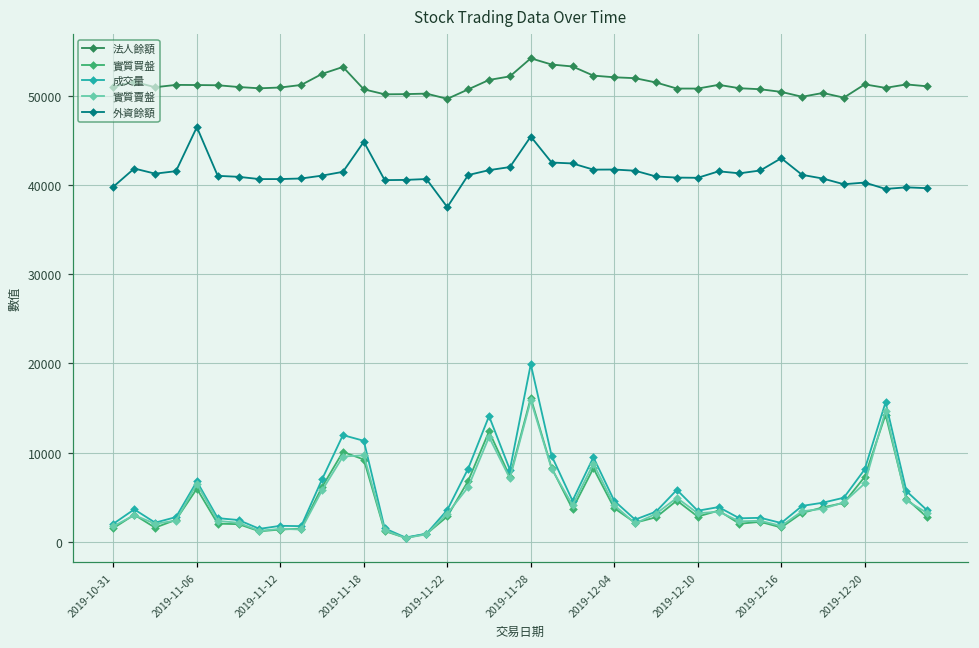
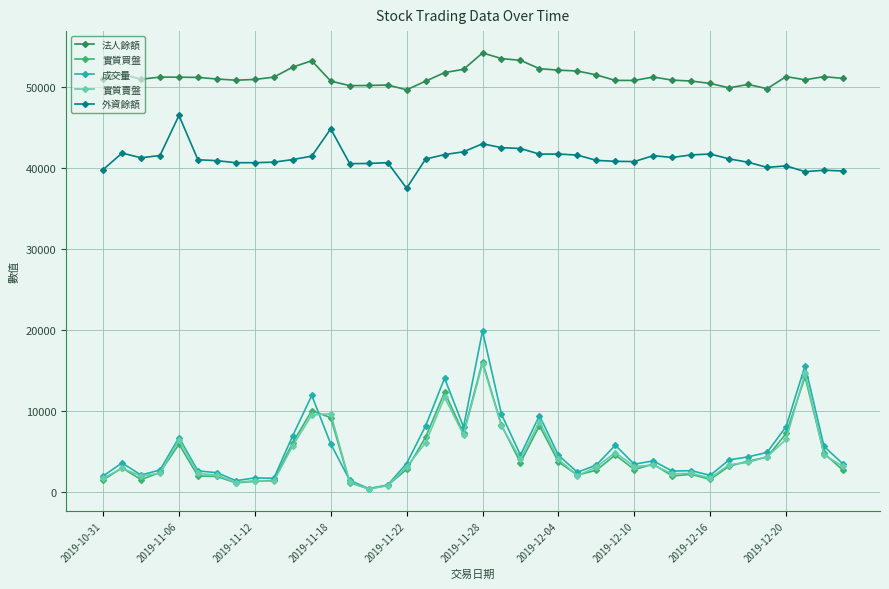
  {
    "成交量": {
      "2019-11-12": 2000,
-     "2019-11-18": 11000,
+     "2019-11-18": 6000,
      "2019-11-22": 4000,
      "2019-11-28": 20000,
      "2019-12-04": 5000,
      "2019-12-16": 2000,
      "2019-12-20": 8000
    },
    "實質賣盤": {
      "2019-11-18": 10000,
      "2019-12-04": 4000,
      "2019-12-20": 7000
    },
    "外資餘額": {
      "2019-10-31": 40000,
      "2019-11-06": 47000,
      "2019-11-12": 41000,
      "2019-11-18": 45000,
      "2019-11-22": 38000,
-     "2019-11-28": 45000,
+     "2019-11-28": 43000,
      "2019-12-04": 42000,
      "2019-12-10": 41000,
-     "2019-12-16": 43000,
+     "2019-12-16": 42000,
      "2019-12-20": 40000
    }
  }
